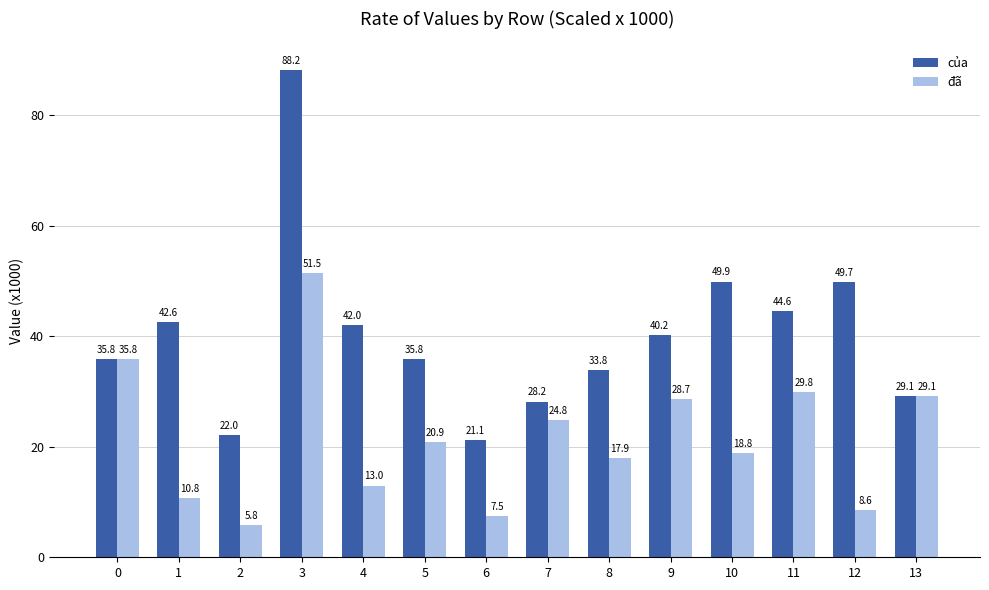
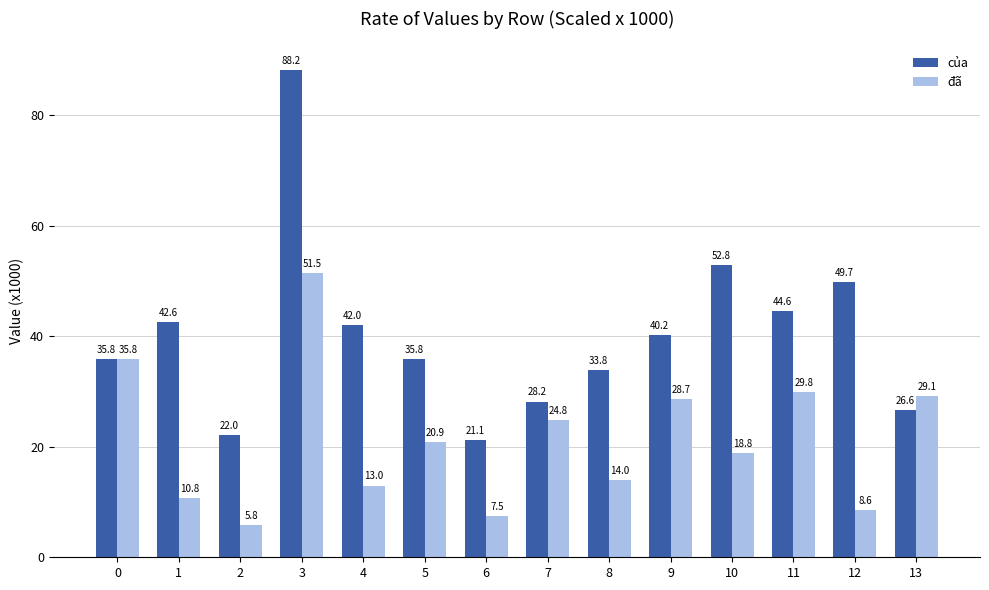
  {
    "của": {
      "0": 35.8,
      "1": 42.6,
      "2": 22.0,
      "3": 88.2,
      "4": 42.0,
      "5": 35.8,
      "6": 21.1,
      "7": 28.2,
      "8": 33.8,
      "9": 40.2,
-     "10": 49.9,
+     "10": 52.8,
      "11": 44.6,
      "12": 49.7,
-     "13": 29.1
+     "13": 26.6
    },
    "đã": {
      "0": 35.8,
      "1": 10.8,
      "2": 5.8,
      "3": 51.5,
      "4": 13.0,
      "5": 20.9,
      "6": 7.5,
      "7": 24.8,
-     "8": 17.9,
+     "8": 14.0,
      "9": 28.7,
      "10": 18.8,
      "11": 29.8,
      "12": 8.6,
      "13": 29.1
    }
  }
